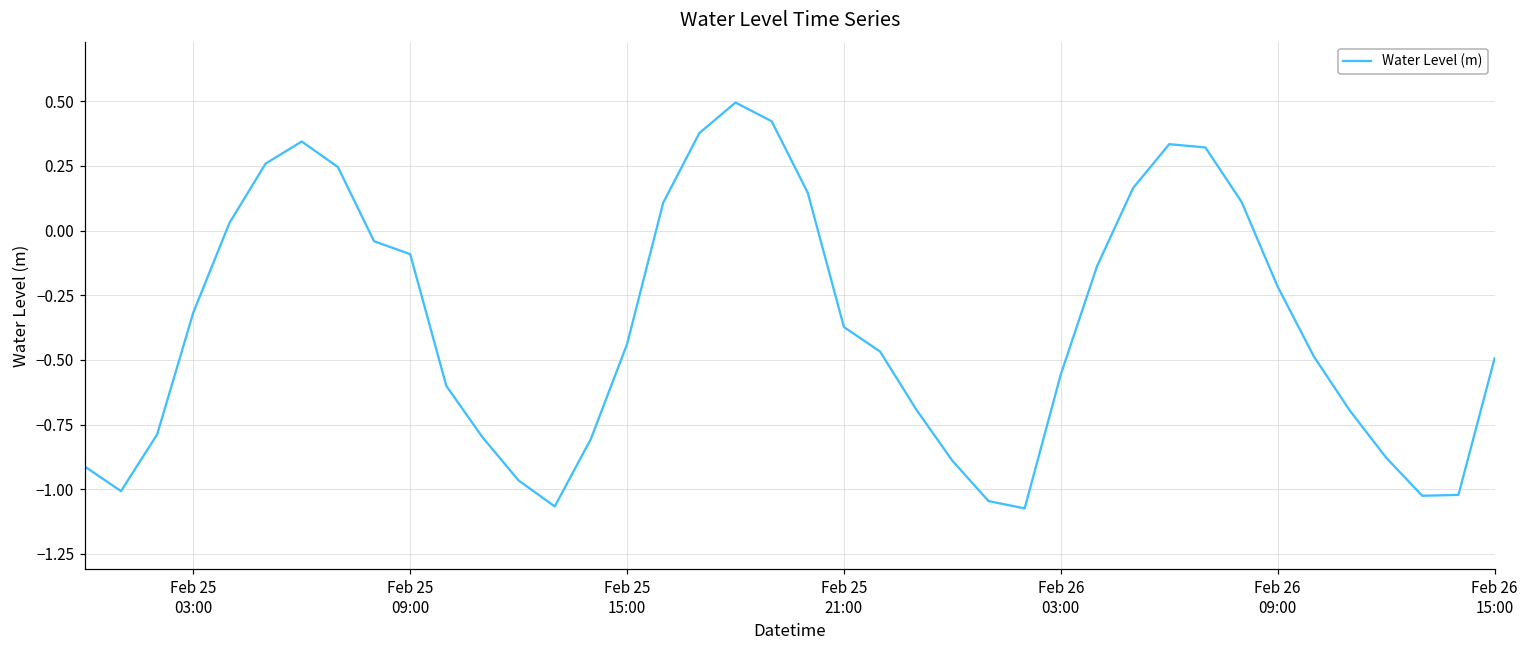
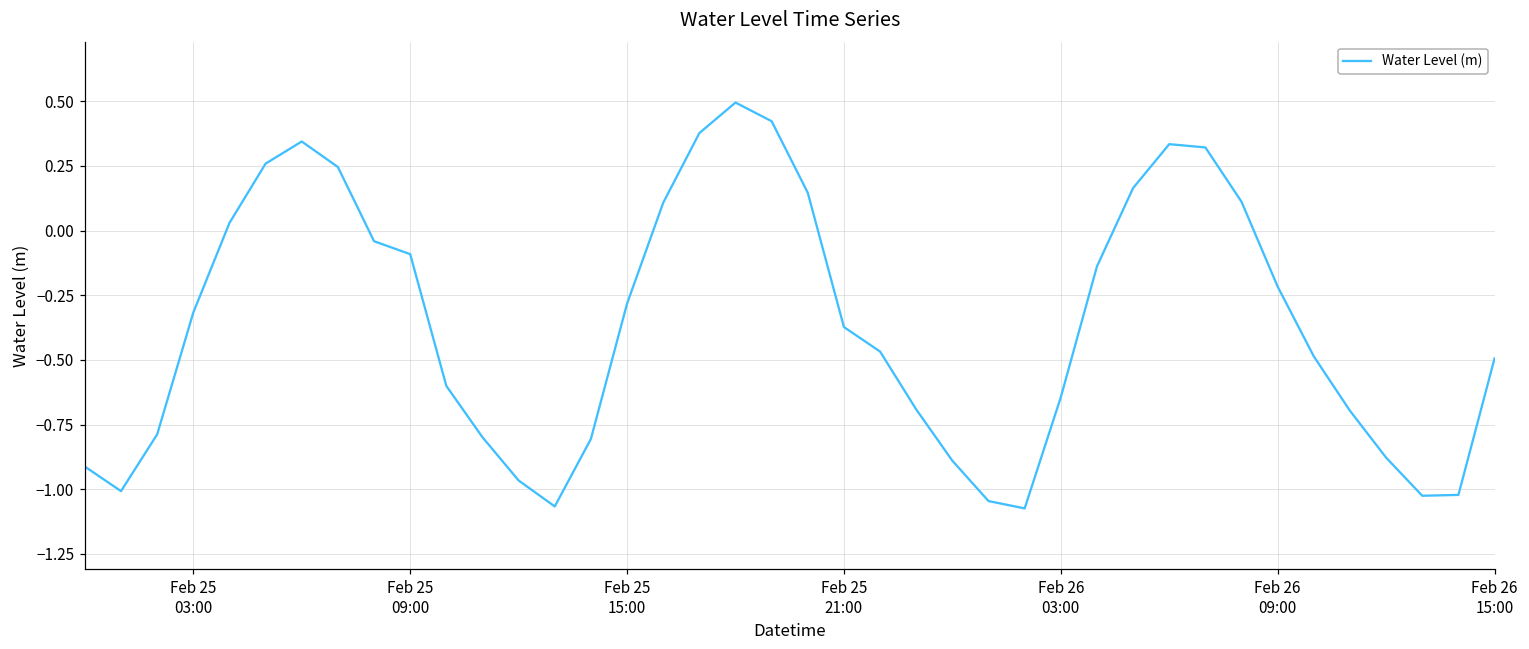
  {
    "Feb 25 03:00": -0.32,
    "Feb 25 09:00": -0.09,
-   "Feb 25 15:00": -0.44,
+   "Feb 25 15:00": -0.28,
    "Feb 25 21:00": -0.37,
-   "Feb 26 03:00": -0.56,
+   "Feb 26 03:00": -0.64,
    "Feb 26 09:00": -0.22,
    "Feb 26 15:00": -0.49
  }
